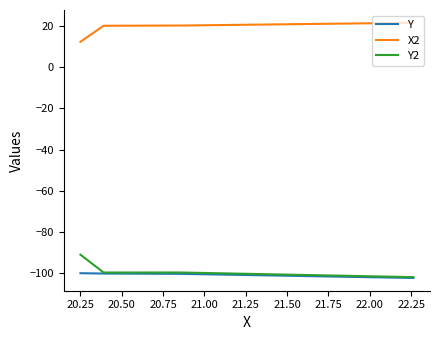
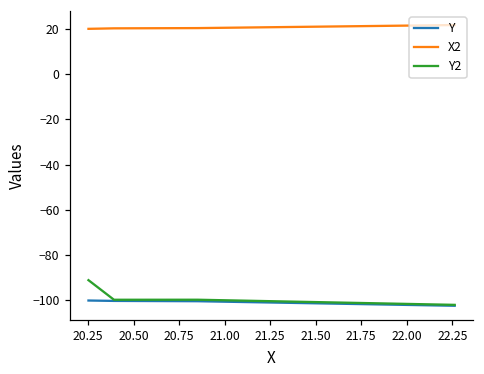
  {
    "Y": {
      "20.25": -100
    },
    "X2": {
-     "20.25": 12
+     "20.25": 20
    },
    "Y2": {
      "20.25": -91
    }
  }
